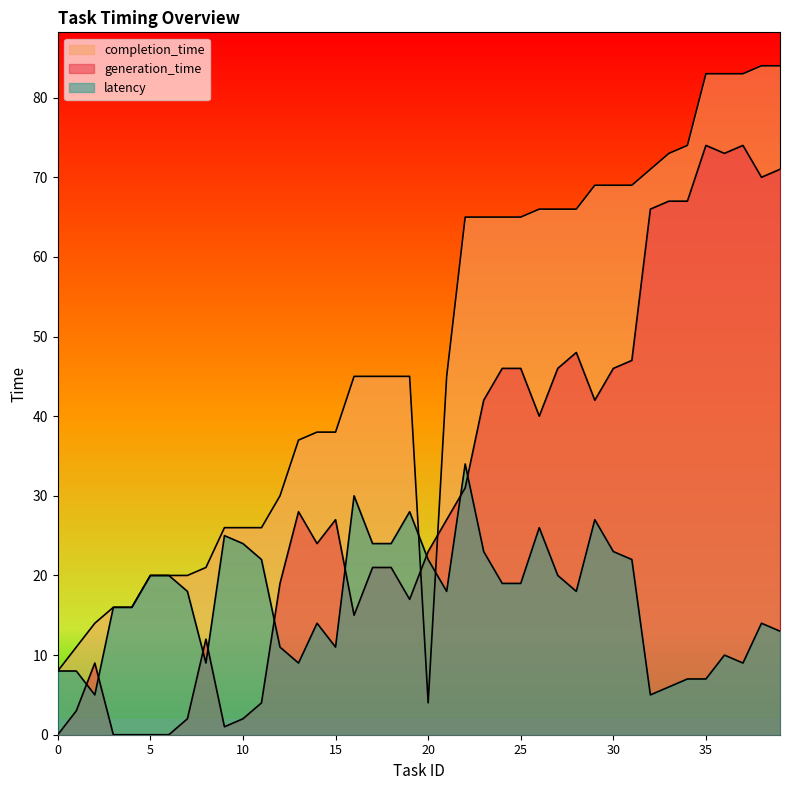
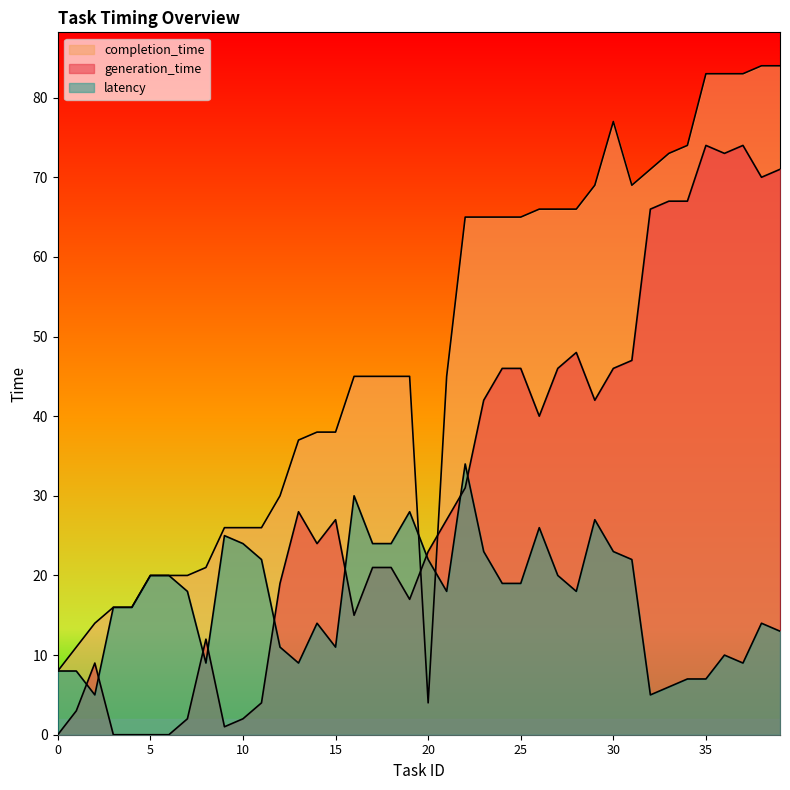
  {
    "completion_time": {
      "10": 26,
      "15": 38,
      "20": 4,
      "25": 65,
-     "30": 69,
+     "30": 77,
      "35": 83
    },
    "generation_time": {
      "15": 27,
      "20": 23,
      "25": 46,
      "30": 46,
      "35": 74
    },
    "latency": {
      "10": 24,
      "15": 11,
      "20": 22,
      "25": 19,
      "30": 23,
      "35": 7
    }
  }
